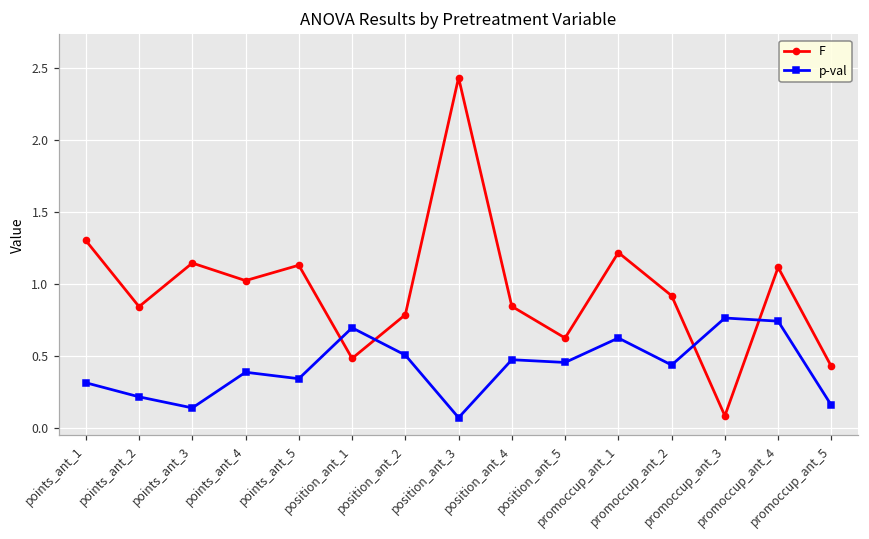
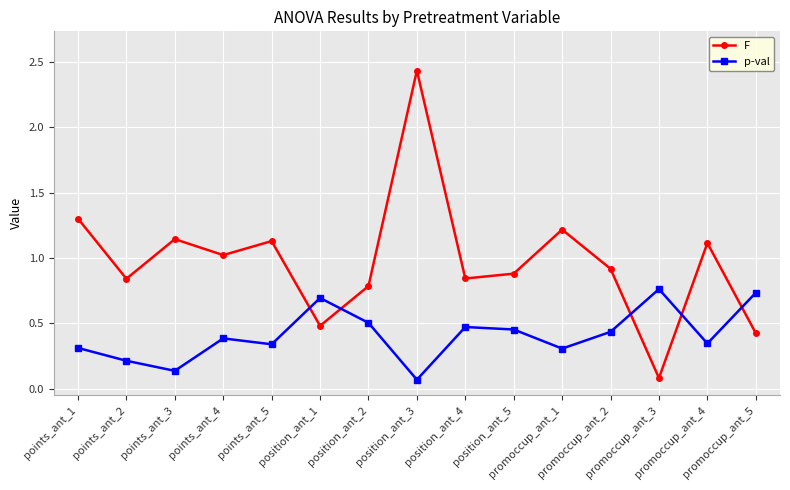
  {
    "F": {
      "points_ant_1": 1.30,
      "points_ant_2": 0.84,
      "points_ant_3": 1.15,
      "points_ant_4": 1.02,
      "points_ant_5": 1.13,
      "position_ant_1": 0.48,
      "position_ant_2": 0.79,
      "position_ant_3": 2.43,
      "position_ant_4": 0.84,
-     "position_ant_5": 0.62,
+     "position_ant_5": 0.88,
      "promoccup_ant_1": 1.22,
      "promoccup_ant_2": 0.92,
      "promoccup_ant_3": 0.08,
      "promoccup_ant_4": 1.12,
      "promoccup_ant_5": 0.43
    },
    "p-val": {
      "points_ant_1": 0.31,
      "points_ant_2": 0.22,
      "points_ant_3": 0.14,
      "points_ant_4": 0.39,
      "points_ant_5": 0.34,
      "position_ant_1": 0.70,
      "position_ant_2": 0.51,
      "position_ant_3": 0.07,
      "position_ant_4": 0.47,
      "position_ant_5": 0.45,
-     "promoccup_ant_1": 0.62,
+     "promoccup_ant_1": 0.31,
      "promoccup_ant_2": 0.44,
      "promoccup_ant_3": 0.76,
-     "promoccup_ant_4": 0.74,
-     "promoccup_ant_5": 0.16
+     "promoccup_ant_4": 0.35,
+     "promoccup_ant_5": 0.74
    }
  }
